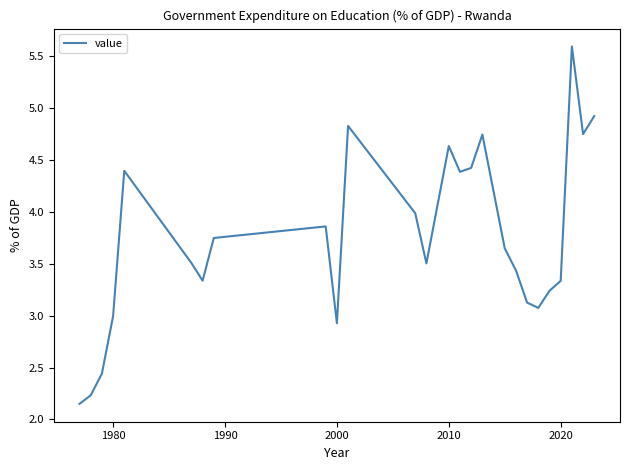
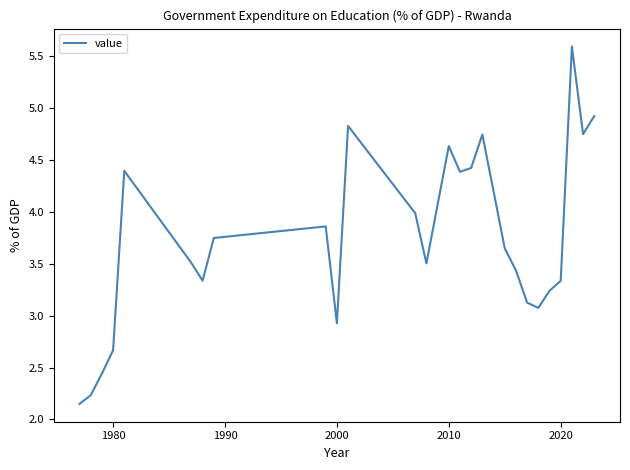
  {
-   "1980": 2.99,
+   "1980": 2.67,
    "2000": 2.93,
    "2010": 4.63,
    "2020": 3.33
  }
